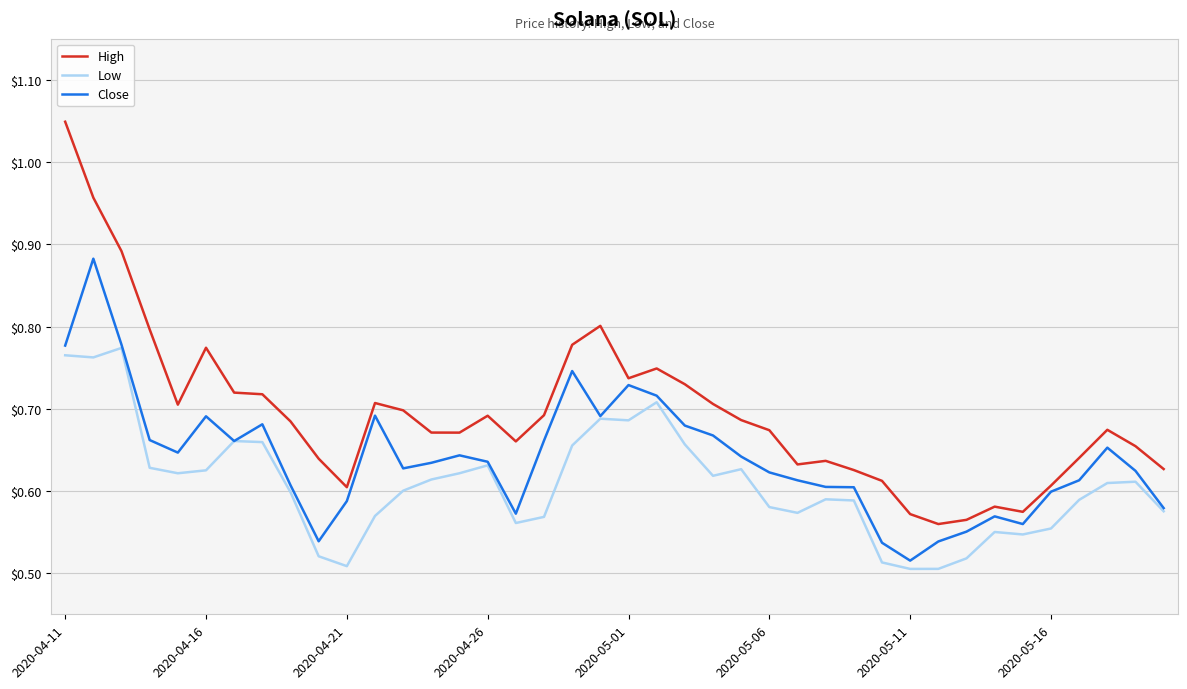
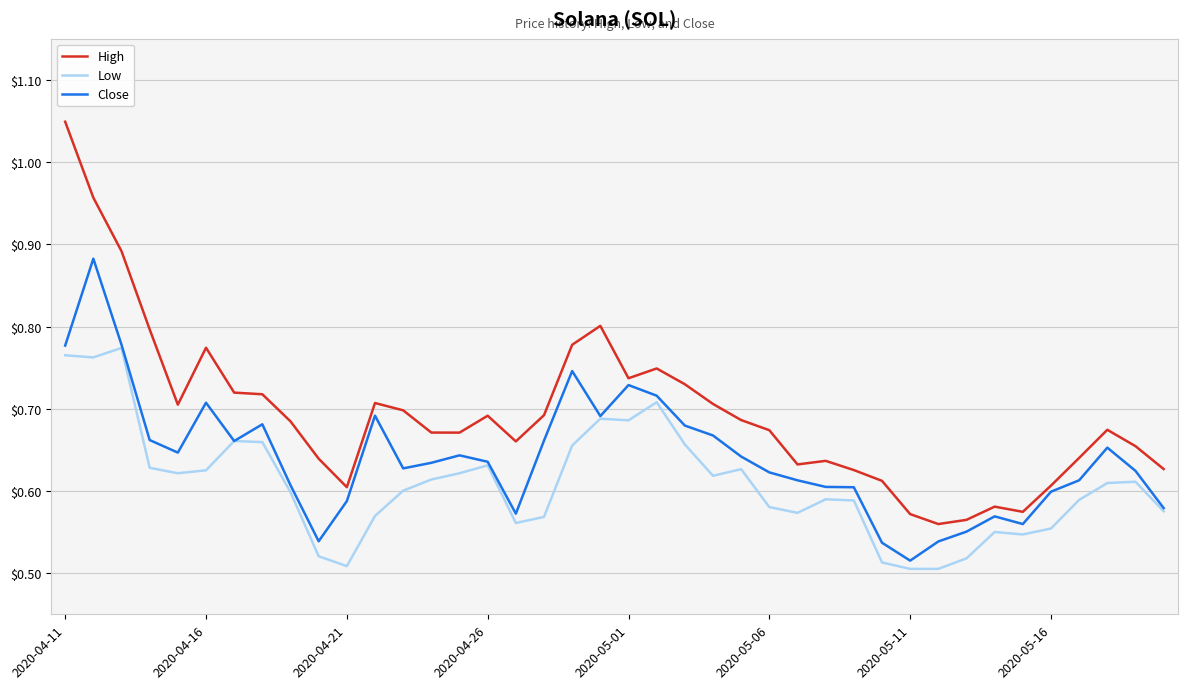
  {
    "High": {
      "2020-04-11": "$1.05",
      "2020-04-16": "$0.77",
      "2020-04-21": "$0.60",
      "2020-04-26": "$0.69",
      "2020-05-01": "$0.74",
      "2020-05-06": "$0.67",
      "2020-05-11": "$0.57",
      "2020-05-16": "$0.61"
    },
    "Low": {
      "2020-04-11": "$0.77",
      "2020-04-16": "$0.63",
      "2020-04-21": "$0.51",
      "2020-04-26": "$0.63",
      "2020-05-01": "$0.69",
      "2020-05-06": "$0.58",
      "2020-05-11": "$0.51",
      "2020-05-16": "$0.55"
    },
    "Close": {
      "2020-04-11": "$0.78",
-     "2020-04-16": "$0.69",
+     "2020-04-16": "$0.71",
      "2020-04-21": "$0.59",
      "2020-04-26": "$0.64",
      "2020-05-01": "$0.73",
      "2020-05-06": "$0.62",
      "2020-05-11": "$0.52",
      "2020-05-16": "$0.60"
    }
  }
